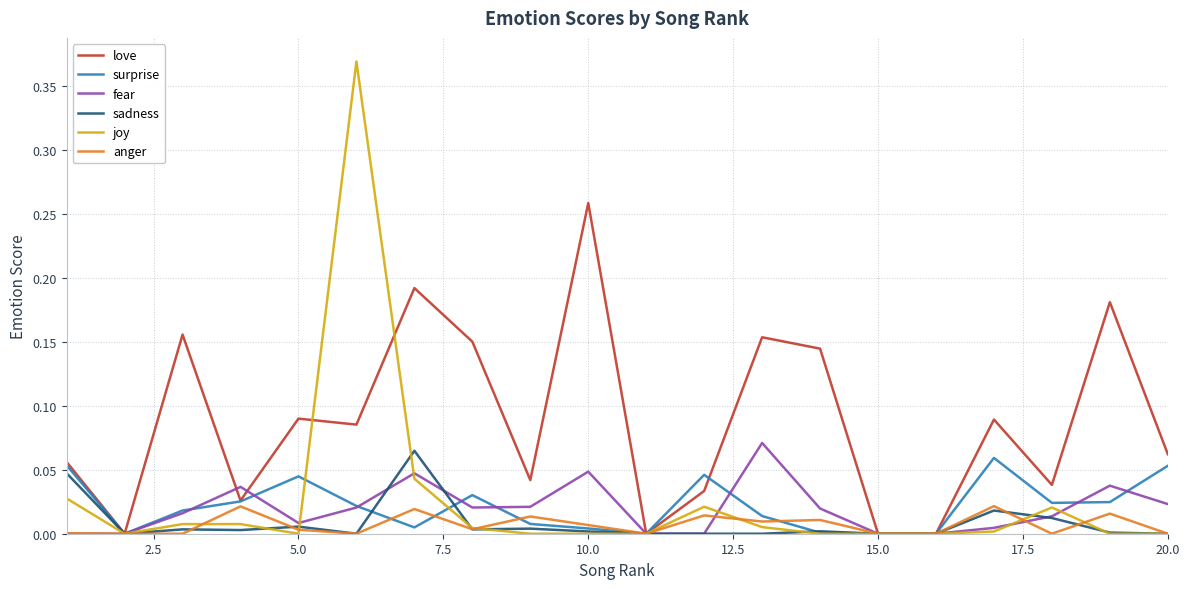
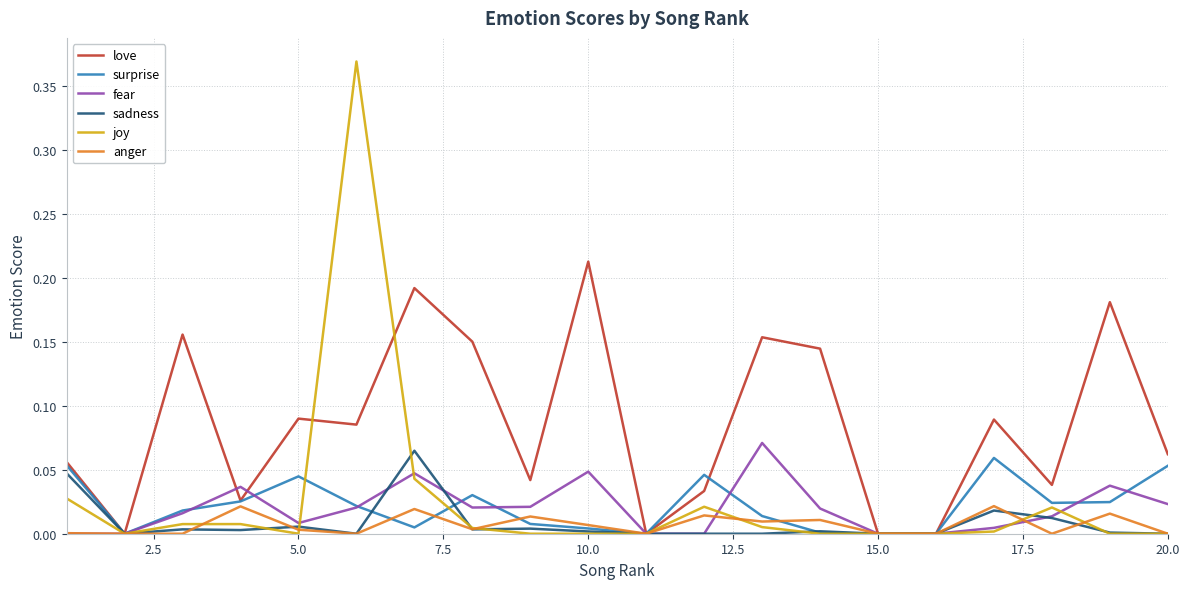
  {
    "love": {
      "5.0": 0.090,
-     "10.0": 0.258,
+     "10.0": 0.213,
      "20.0": 0.062
    },
    "surprise": {
      "5.0": 0.045,
      "10.0": 0.004,
      "20.0": 0.053
    },
    "fear": {
      "5.0": 0.008,
      "10.0": 0.049,
      "20.0": 0.023
    },
    "sadness": {
      "5.0": 0.006
    }
  }
